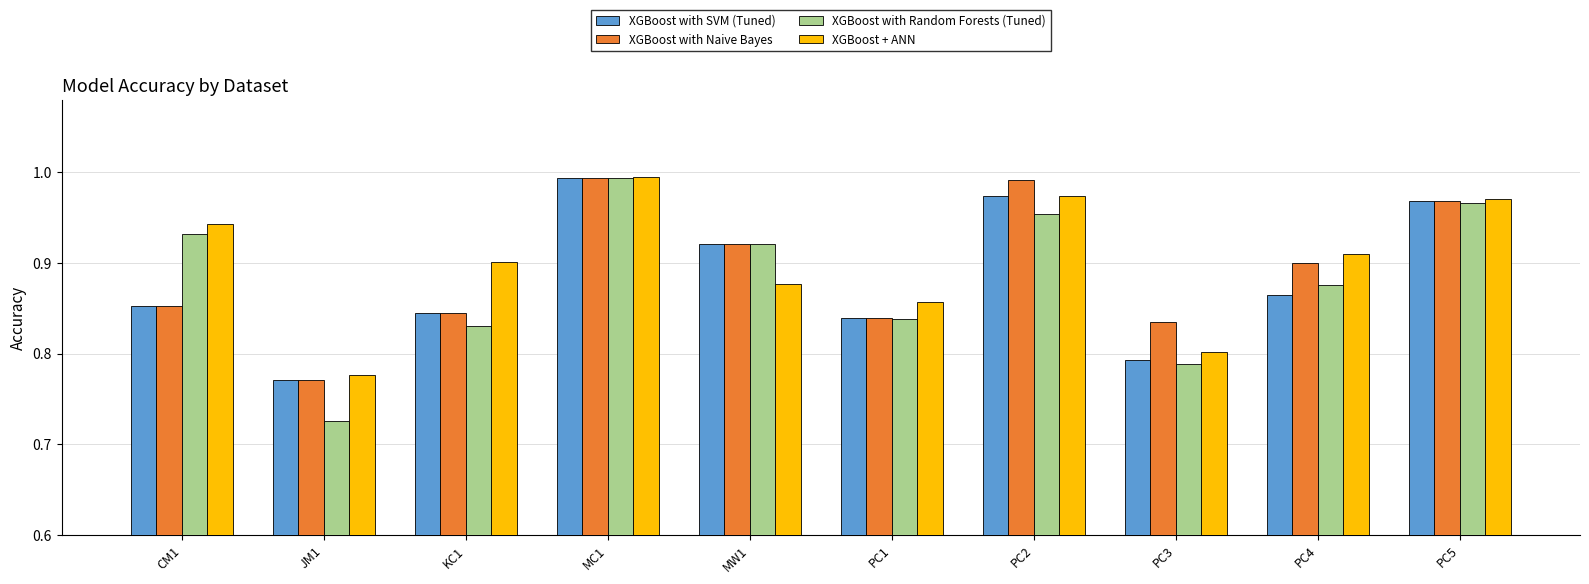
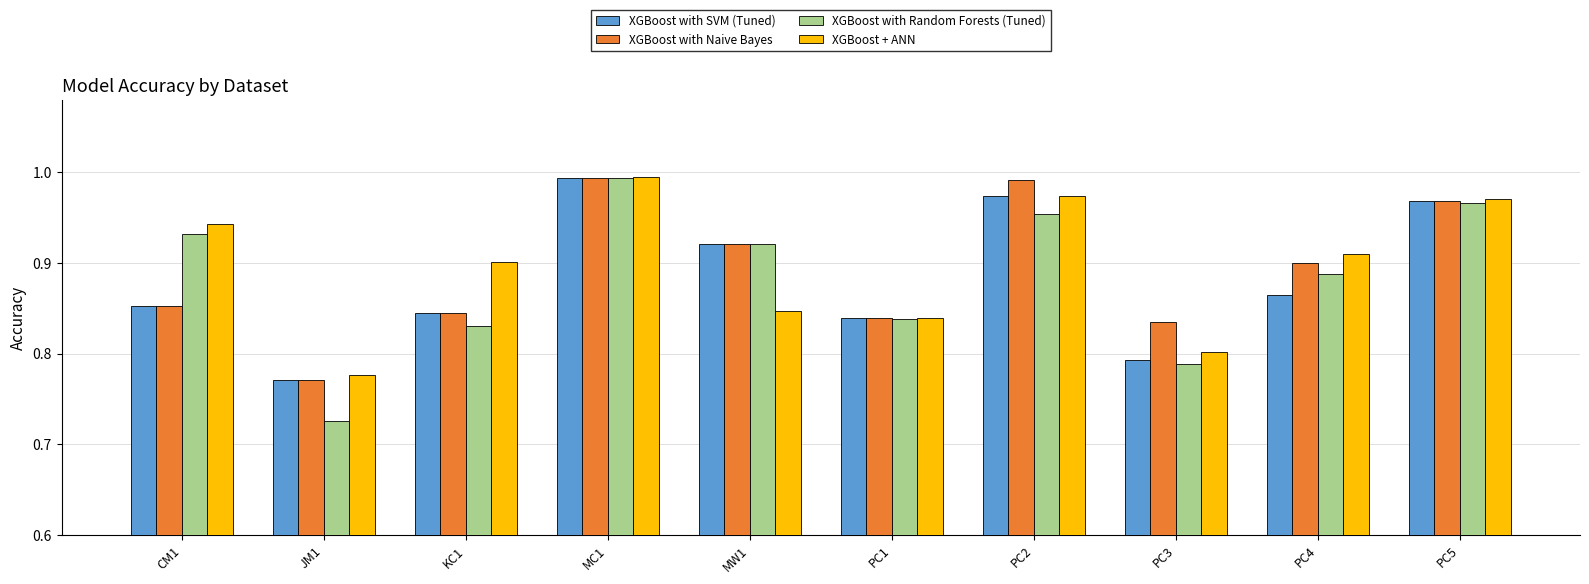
  {
    "XGBoost with SVM (Tuned)": {
      "CM1": 0.85,
      "JM1": 0.77,
      "KC1": 0.84,
      "MC1": 0.99,
      "MW1": 0.92,
      "PC1": 0.84,
      "PC2": 0.97,
      "PC3": 0.79,
      "PC4": 0.87,
      "PC5": 0.97
    },
    "XGBoost with Naive Bayes": {
      "CM1": 0.85,
      "JM1": 0.77,
      "KC1": 0.84,
      "MC1": 0.99,
      "MW1": 0.92,
      "PC1": 0.84,
      "PC2": 0.99,
      "PC3": 0.83,
      "PC4": 0.90,
      "PC5": 0.97
    },
    "XGBoost with Random Forests (Tuned)": {
      "CM1": 0.93,
      "JM1": 0.73,
      "KC1": 0.83,
      "MC1": 0.99,
      "MW1": 0.92,
      "PC1": 0.84,
      "PC2": 0.95,
      "PC3": 0.79,
-     "PC4": 0.88,
+     "PC4": 0.89,
      "PC5": 0.97
    },
    "XGBoost + ANN": {
      "CM1": 0.94,
      "JM1": 0.78,
      "KC1": 0.90,
      "MC1": 0.99,
-     "MW1": 0.88,
-     "PC1": 0.86,
+     "MW1": 0.85,
+     "PC1": 0.84,
      "PC2": 0.97,
      "PC3": 0.80,
      "PC4": 0.91,
      "PC5": 0.97
    }
  }
